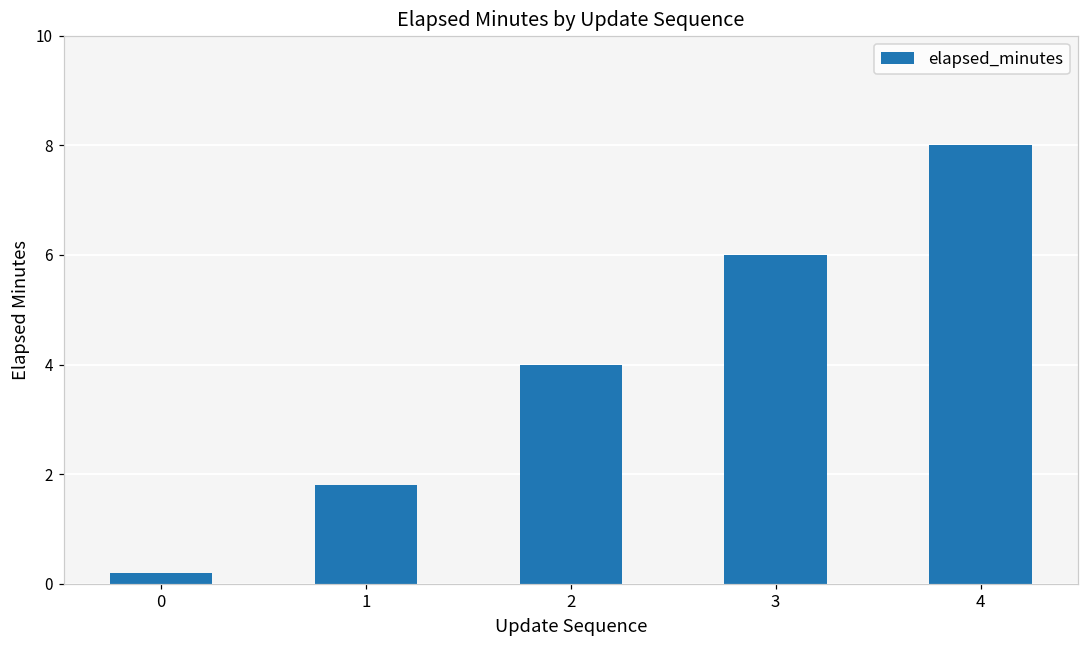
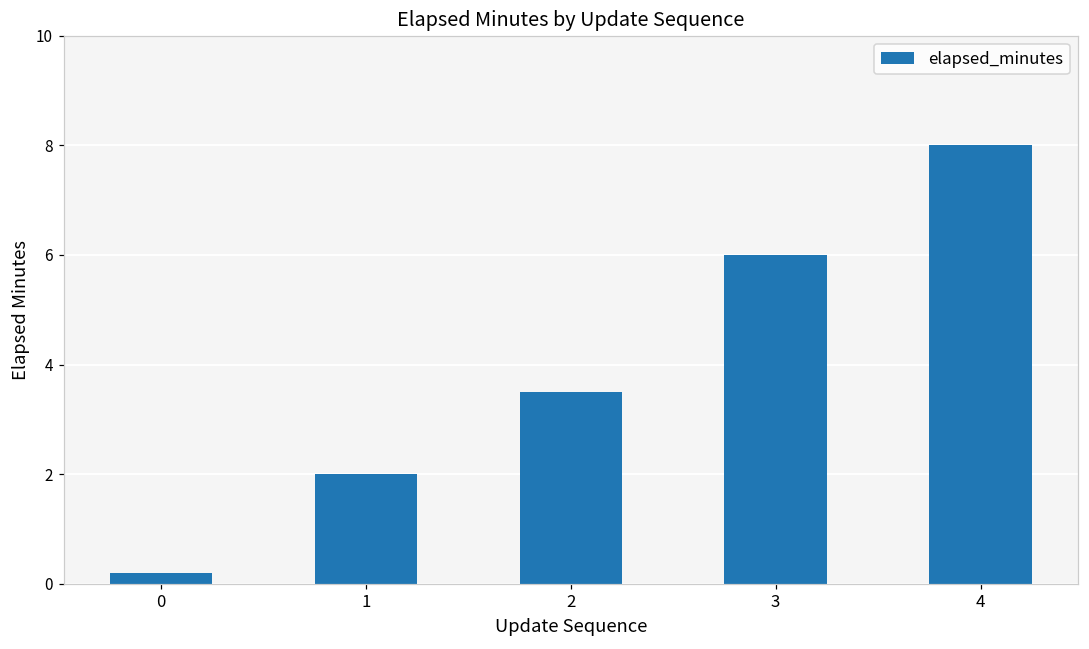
  {
    "0": 0.2,
-   "1": 1.8,
-   "2": 4.0,
+   "1": 2.0,
+   "2": 3.5,
    "3": 6.0,
    "4": 8.0
  }
